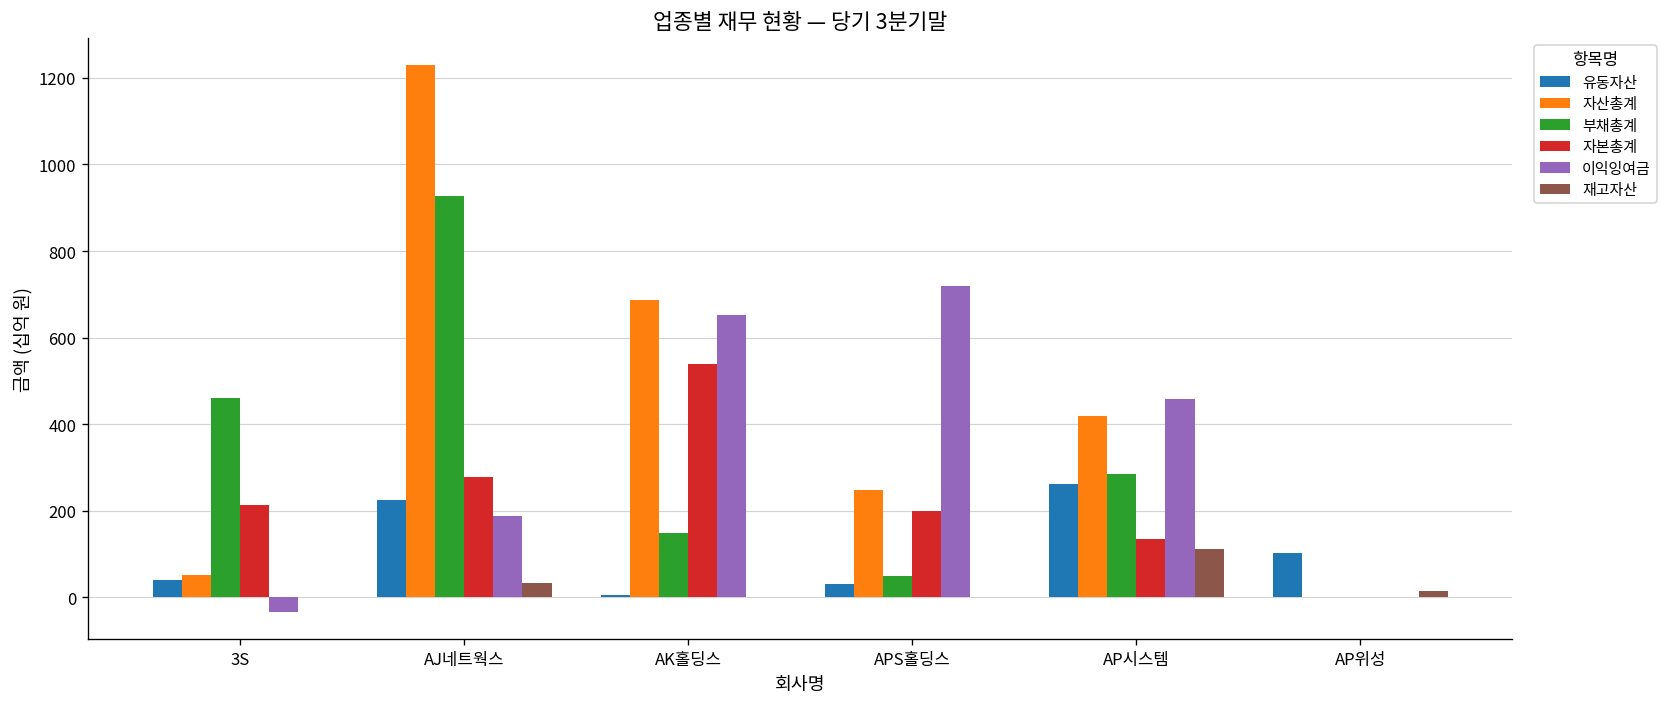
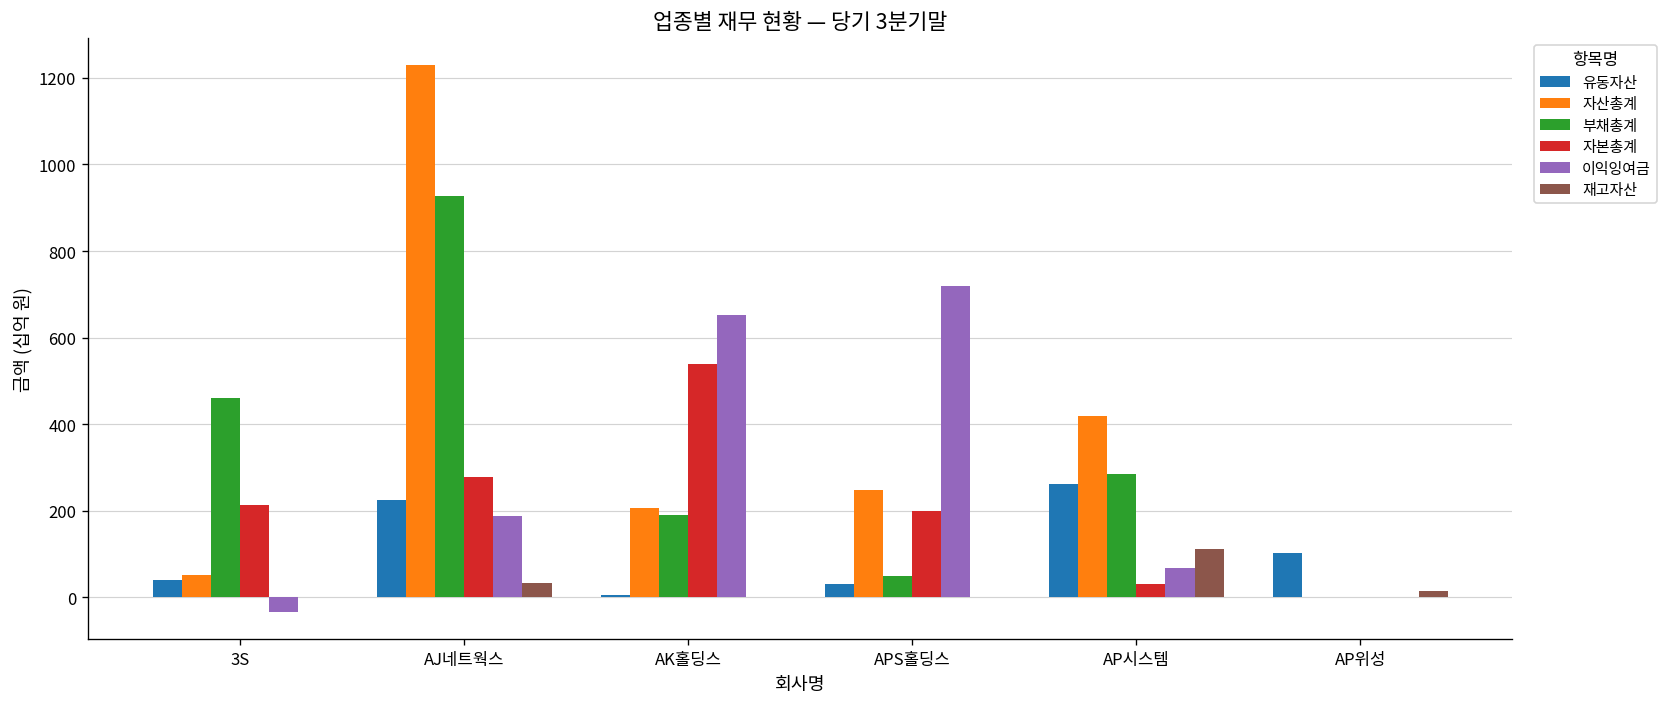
  {
    "유동자산": {
      "3S": 40,
      "AJ네트웍스": 220,
      "APS홀딩스": 30,
      "AP시스템": 260,
      "AP위성": 100
    },
    "자산총계": {
      "3S": 50,
      "AJ네트웍스": 1230,
-     "AK홀딩스": 690,
+     "AK홀딩스": 210,
      "APS홀딩스": 250,
      "AP시스템": 420,
      "AP위성": 0
    },
    "부채총계": {
      "3S": 460,
      "AJ네트웍스": 930,
-     "AK홀딩스": 150,
+     "AK홀딩스": 190,
      "APS홀딩스": 50,
      "AP시스템": 280,
      "AP위성": 0
    },
    "자본총계": {
      "3S": 210,
      "AJ네트웍스": 280,
      "AK홀딩스": 540,
      "APS홀딩스": 200,
-     "AP시스템": 140,
+     "AP시스템": 30,
      "AP위성": 0
    },
    "이익잉여금": {
      "3S": -30,
      "AJ네트웍스": 190,
      "AK홀딩스": 650,
      "APS홀딩스": 720,
-     "AP시스템": 460,
+     "AP시스템": 70,
      "AP위성": 0
    },
    "재고자산": {
      "AJ네트웍스": 30,
      "AK홀딩스": 0,
      "APS홀딩스": 0,
      "AP시스템": 110,
      "AP위성": 10
    }
  }
